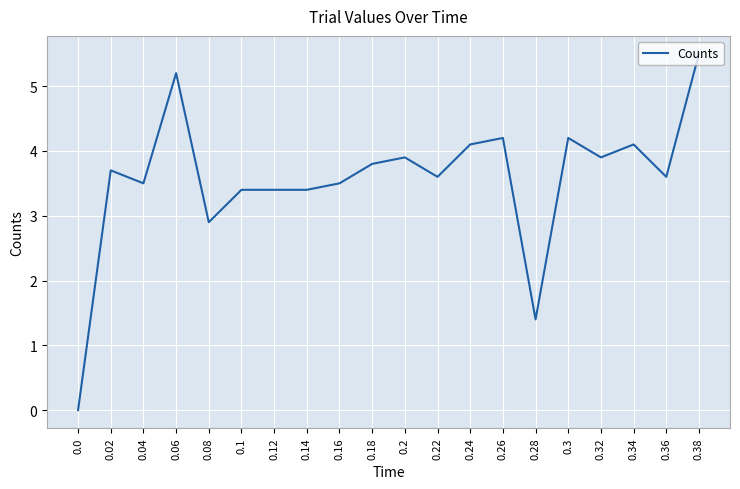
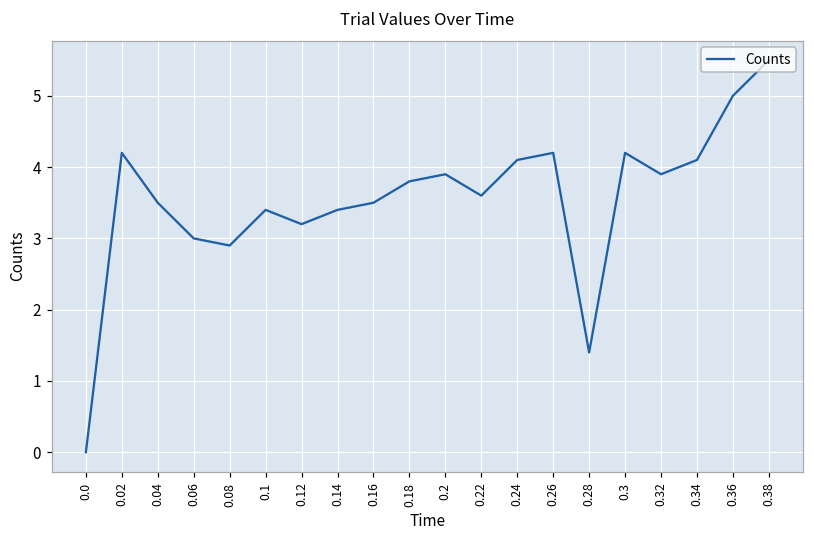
  {
    "0.0": 0.0,
-   "0.02": 3.7,
+   "0.02": 4.2,
    "0.04": 3.5,
-   "0.06": 5.2,
+   "0.06": 3.0,
    "0.08": 2.9,
    "0.1": 3.4,
-   "0.12": 3.4,
+   "0.12": 3.2,
    "0.14": 3.4,
    "0.16": 3.5,
    "0.18": 3.8,
    "0.2": 3.9,
    "0.22": 3.6,
    "0.24": 4.1,
    "0.26": 4.2,
    "0.28": 1.4,
    "0.3": 4.2,
    "0.32": 3.9,
    "0.34": 4.1,
-   "0.36": 3.6
+   "0.36": 5.0
  }
